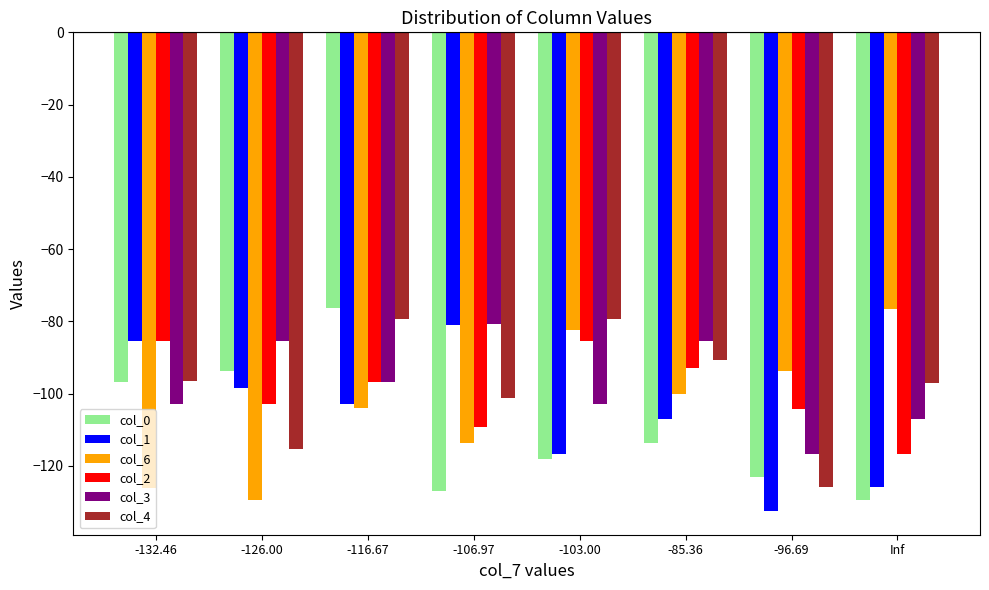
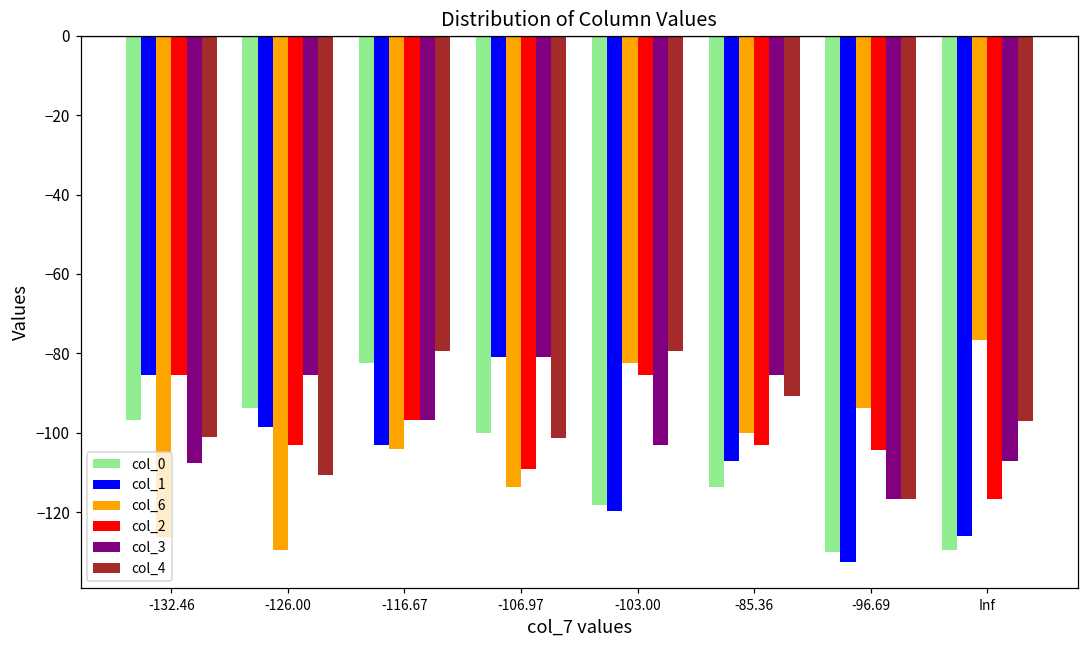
  {
    "col_0": {
      "-132.46": -97,
      "-126.00": -94,
-     "-116.67": -76,
-     "-106.97": -127,
+     "-116.67": -82,
+     "-106.97": -100,
      "-103.00": -118,
      "-85.36": -114,
-     "-96.69": -123,
+     "-96.69": -130,
      "Inf": -129
    },
    "col_1": {
      "-132.46": -85,
      "-126.00": -99,
      "-116.67": -103,
      "-106.97": -81,
-     "-103.00": -117,
+     "-103.00": -120,
      "-85.36": -107,
      "-96.69": -132,
      "Inf": -126
    },
    "col_6": {
      "-126.00": -129,
      "-116.67": -104,
      "-106.97": -114,
      "-103.00": -82,
      "-85.36": -100,
      "-96.69": -94,
      "Inf": -77
    },
    "col_2": {
      "-132.46": -85,
      "-126.00": -103,
      "-116.67": -97,
      "-106.97": -109,
      "-103.00": -85,
-     "-85.36": -93,
+     "-85.36": -103,
      "-96.69": -104,
      "Inf": -117
    },
    "col_3": {
-     "-132.46": -103,
+     "-132.46": -108,
      "-126.00": -85,
      "-116.67": -97,
      "-106.97": -81,
      "-103.00": -103,
      "-85.36": -85,
      "-96.69": -117,
      "Inf": -107
    },
    "col_4": {
-     "-132.46": -96,
-     "-126.00": -115,
+     "-132.46": -101,
+     "-126.00": -111,
      "-116.67": -79,
      "-106.97": -101,
      "-103.00": -79,
      "-85.36": -91,
-     "-96.69": -126,
+     "-96.69": -117,
      "Inf": -97
    }
  }
